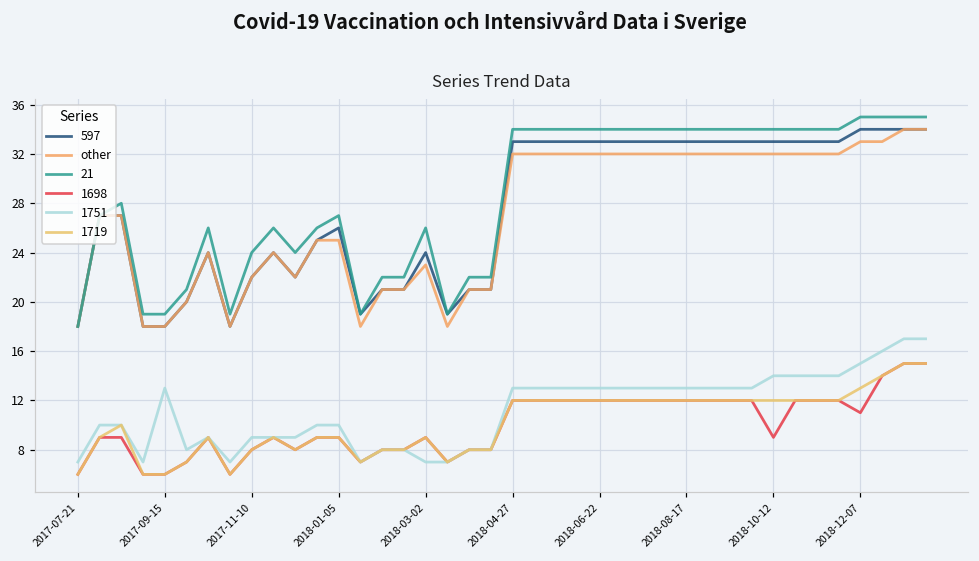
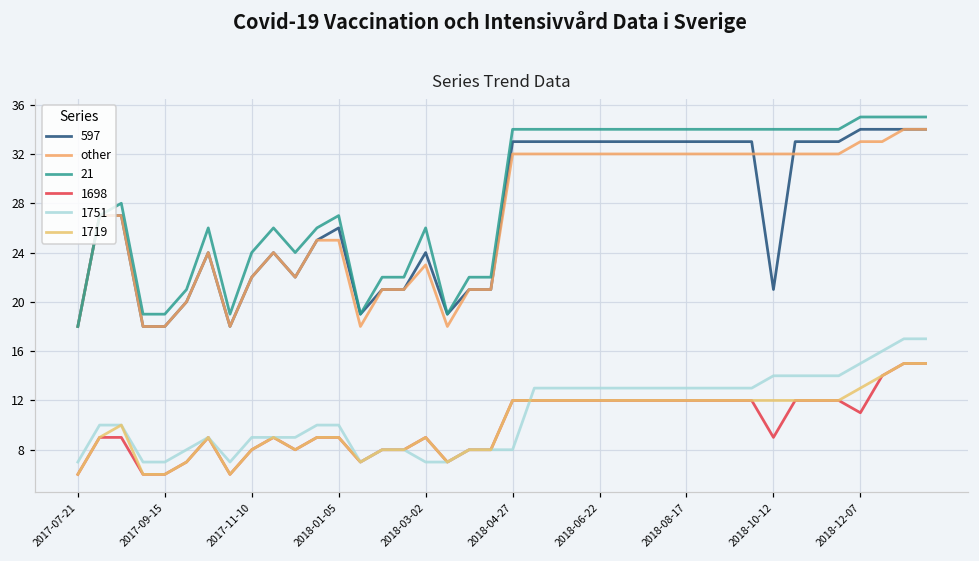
  {
    "597": {
      "2018-01-05": 26,
      "2018-03-02": 24,
      "2018-04-27": 33,
      "2018-06-22": 33,
      "2018-08-17": 33,
-     "2018-10-12": 33,
+     "2018-10-12": 21,
      "2018-12-07": 34
    },
    "21": {
      "2017-09-15": 19,
      "2017-11-10": 24,
      "2018-01-05": 27,
      "2018-03-02": 26,
      "2018-04-27": 34,
      "2018-06-22": 34,
      "2018-08-17": 34,
      "2018-10-12": 34,
      "2018-12-07": 35
    },
    "1698": {
      "2018-10-12": 9,
      "2018-12-07": 11
    },
    "1751": {
      "2017-07-21": 7,
-     "2017-09-15": 13,
+     "2017-09-15": 7,
      "2017-11-10": 9,
      "2018-01-05": 10,
      "2018-03-02": 7,
-     "2018-04-27": 13,
+     "2018-04-27": 8,
      "2018-06-22": 13,
      "2018-08-17": 13,
      "2018-10-12": 14,
      "2018-12-07": 15
    }
  }
